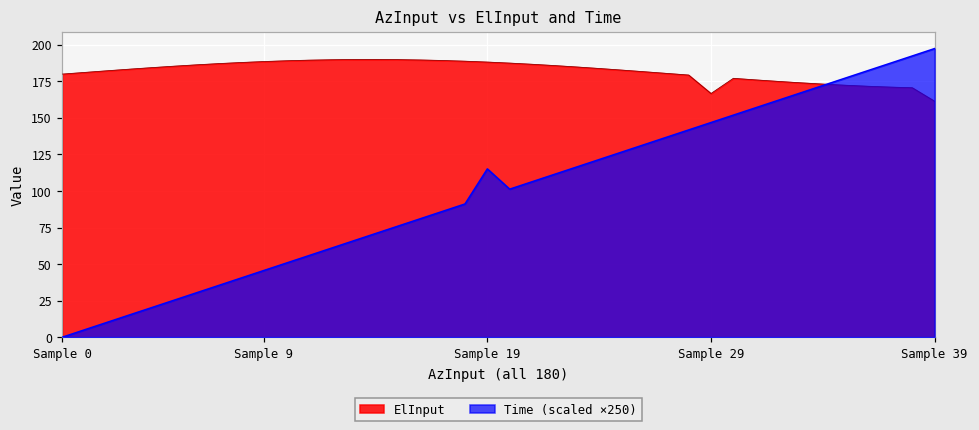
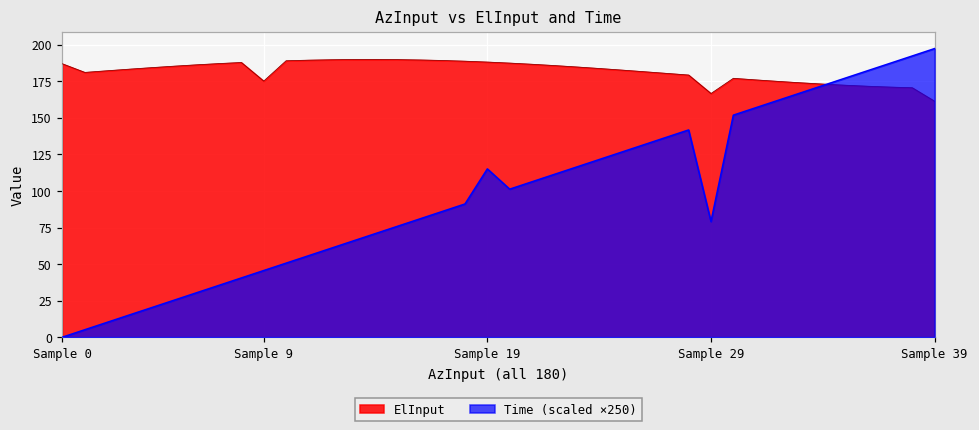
  {
    "ElInput": {
-     "Sample 0": 180,
-     "Sample 9": 189,
+     "Sample 0": 187,
+     "Sample 9": 175,
      "Sample 19": 188,
      "Sample 29": 167,
      "Sample 39": 161
    },
    "Time (scaled ×250)": {
      "Sample 0": 0,
      "Sample 9": 46,
      "Sample 19": 115,
-     "Sample 29": 147,
+     "Sample 29": 79,
      "Sample 39": 197
    }
  }
